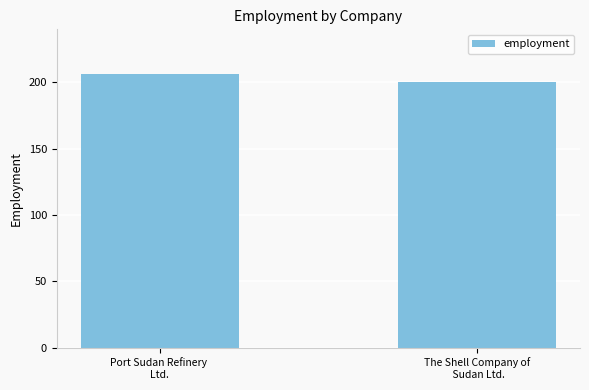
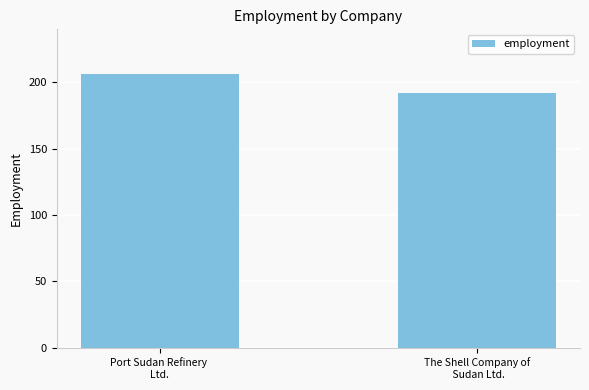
  {
    "Port Sudan Refinery Ltd.": 206,
-   "The Shell Company of Sudan Ltd.": 200
+   "The Shell Company of Sudan Ltd.": 192
  }
